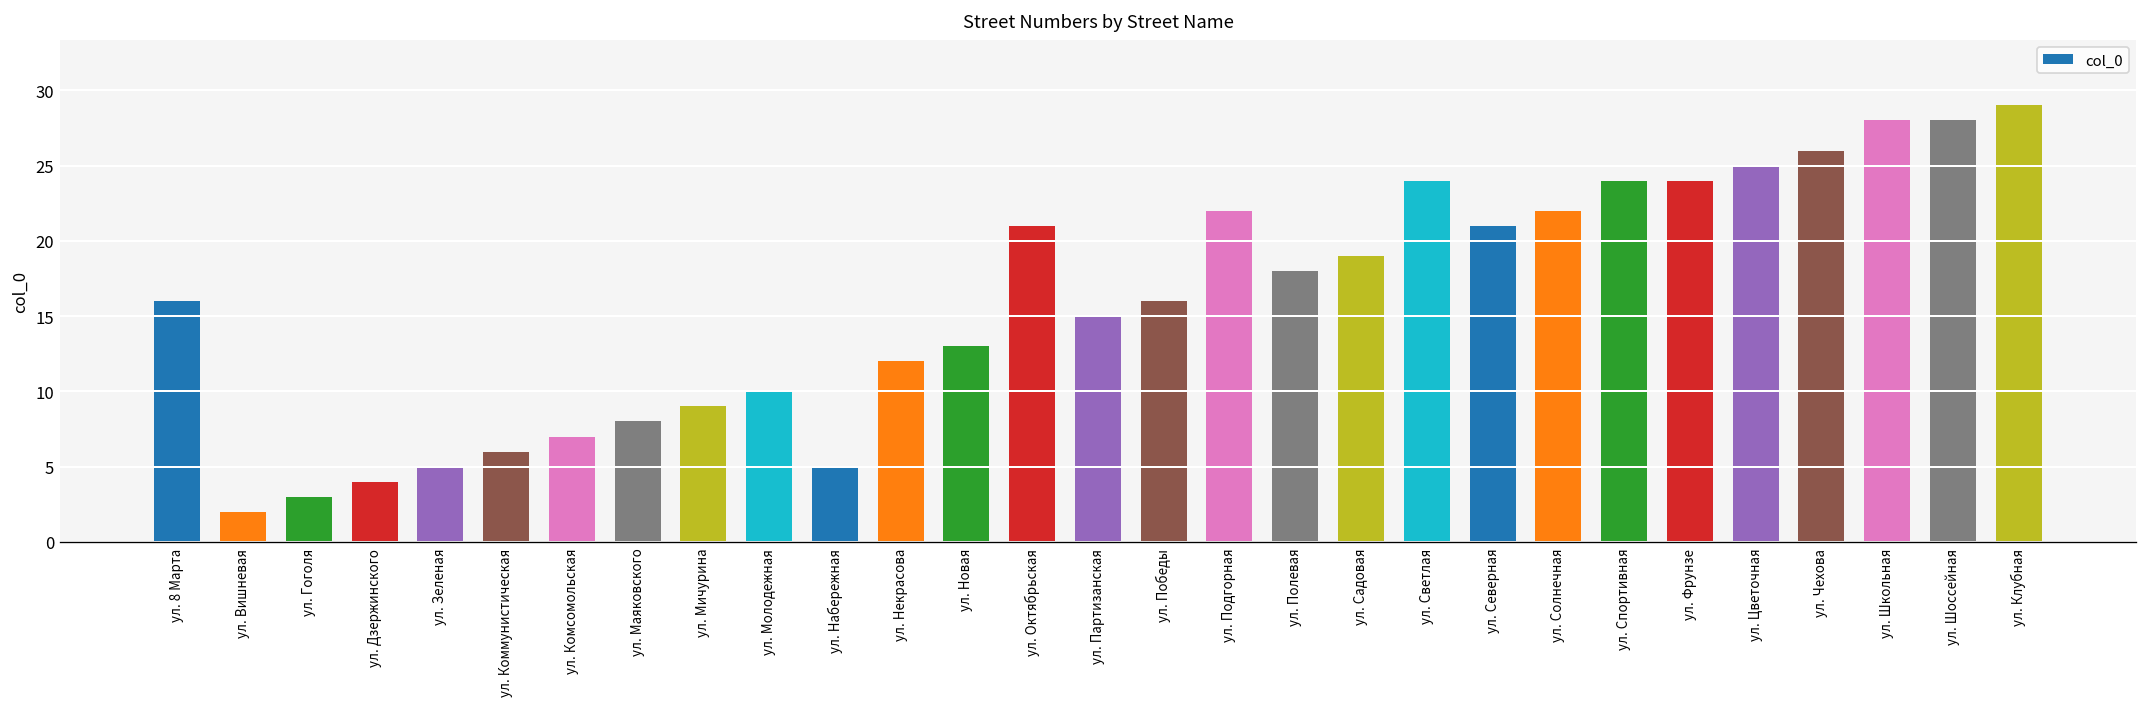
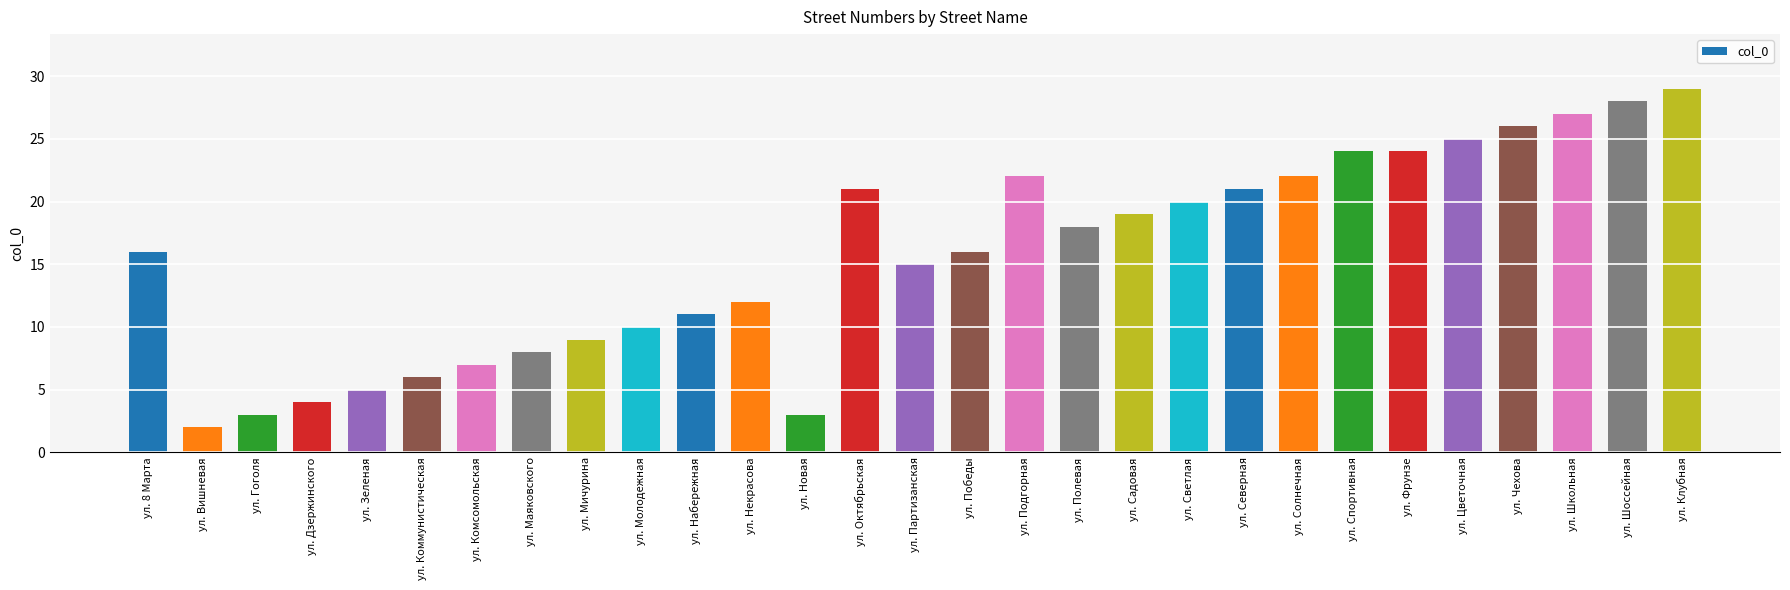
  {
    "ул. 8 Марта": 16,
    "ул. Вишневая": 2,
    "ул. Гоголя": 3,
    "ул. Дзержинского": 4,
    "ул. Зеленая": 5,
    "ул. Коммунистическая": 6,
    "ул. Комсомольская": 7,
    "ул. Маяковского": 8,
    "ул. Мичурина": 9,
    "ул. Молодежная": 10,
-   "ул. Набережная": 5,
+   "ул. Набережная": 11,
    "ул. Некрасова": 12,
-   "ул. Новая": 13,
+   "ул. Новая": 3,
    "ул. Октябрьская": 21,
    "ул. Партизанская": 15,
    "ул. Победы": 16,
    "ул. Подгорная": 22,
    "ул. Полевая": 18,
    "ул. Садовая": 19,
-   "ул. Светлая": 24,
+   "ул. Светлая": 20,
    "ул. Северная": 21,
    "ул. Солнечная": 22,
    "ул. Спортивная": 24,
    "ул. Фрунзе": 24,
    "ул. Цветочная": 25,
    "ул. Чехова": 26,
-   "ул. Школьная": 28,
+   "ул. Школьная": 27,
    "ул. Шоссейная": 28,
    "ул. Клубная": 29
  }
